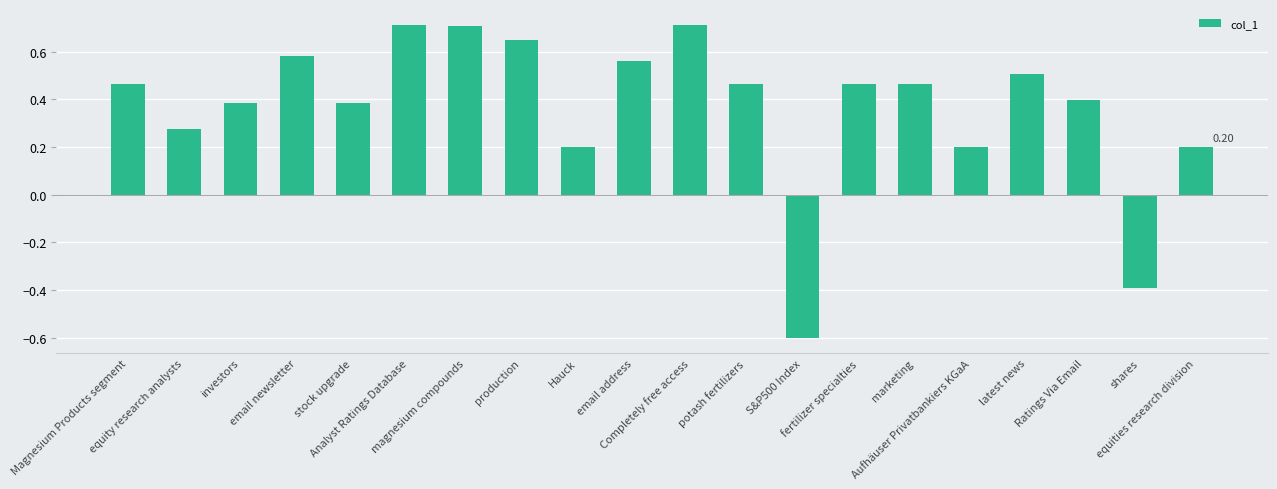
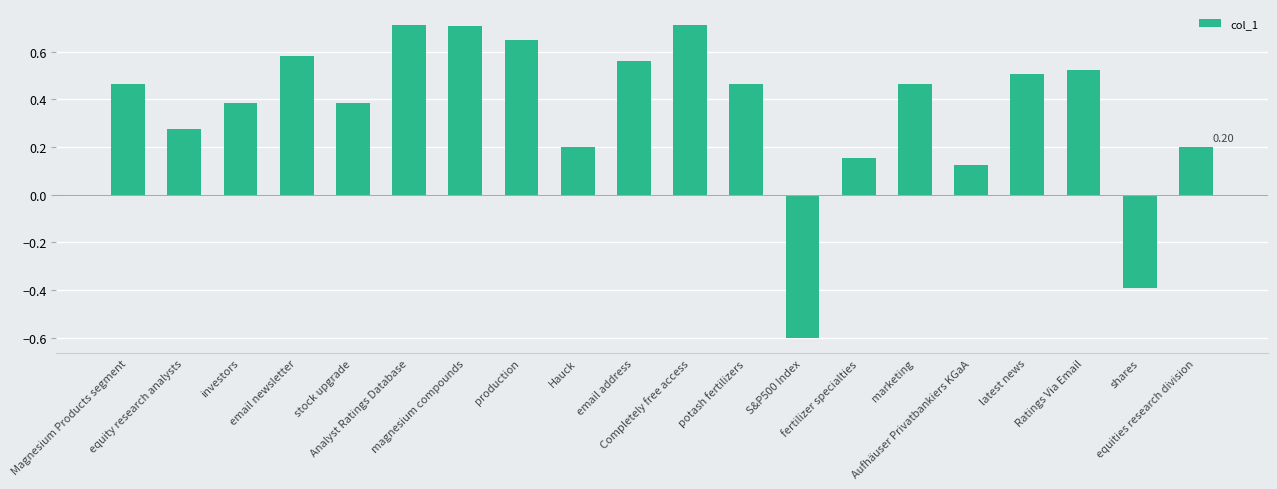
  {
    "Magnesium Products segment": 0.46,
    "equity research analysts": 0.28,
    "investors": 0.39,
    "email newsletter": 0.58,
    "stock upgrade": 0.39,
    "Analyst Ratings Database": 0.71,
    "magnesium compounds": 0.71,
    "production": 0.65,
    "Hauck": 0.20,
    "email address": 0.56,
    "Completely free access": 0.71,
    "potash fertilizers": 0.46,
    "S&P500 Index": -0.60,
-   "fertilizer specialties": 0.46,
+   "fertilizer specialties": 0.15,
    "marketing": 0.46,
-   "Aufhäuser Privatbankiers KGaA": 0.20,
+   "Aufhäuser Privatbankiers KGaA": 0.12,
    "latest news": 0.50,
-   "Ratings Via Email": 0.40,
+   "Ratings Via Email": 0.52,
    "shares": -0.39
  }
